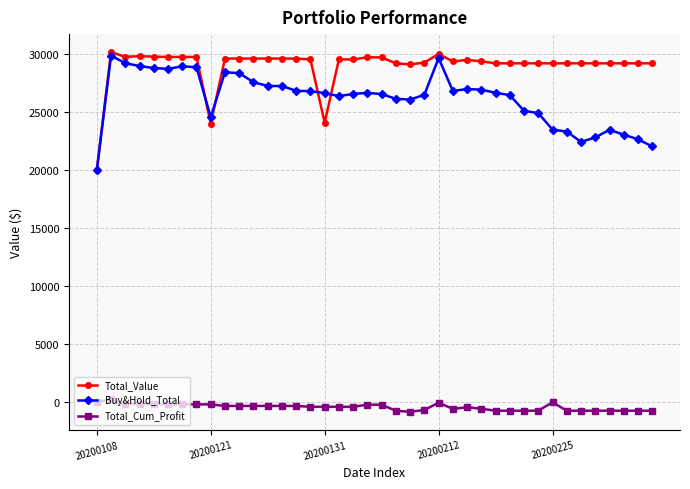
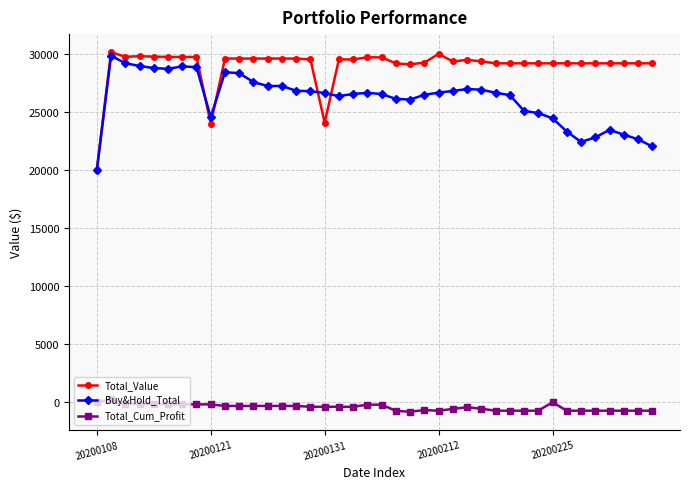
  {
    "Total_Value": {
      "20200121": 24000,
      "20200131": 24100,
      "20200212": 30000,
      "20200225": 29200
    },
    "Buy&Hold_Total": {
      "20200121": 24600,
      "20200131": 26700,
-     "20200212": 29700,
-     "20200225": 23500
+     "20200212": 26700,
+     "20200225": 24500
    },
    "Total_Cum_Profit": {
      "20200121": -200,
      "20200131": -400,
-     "20200212": -100,
+     "20200212": -800,
      "20200225": 0
    }
  }
